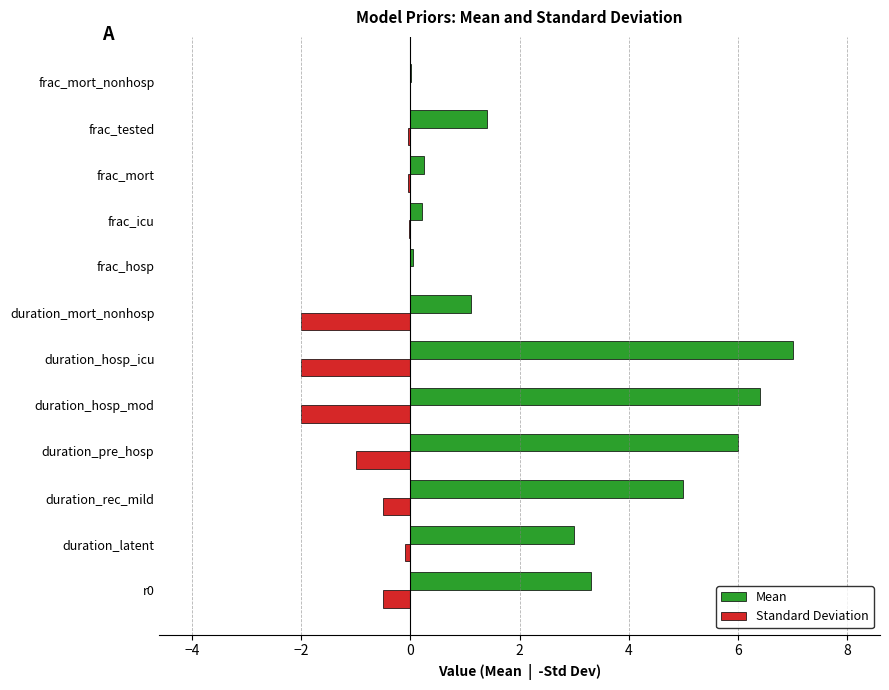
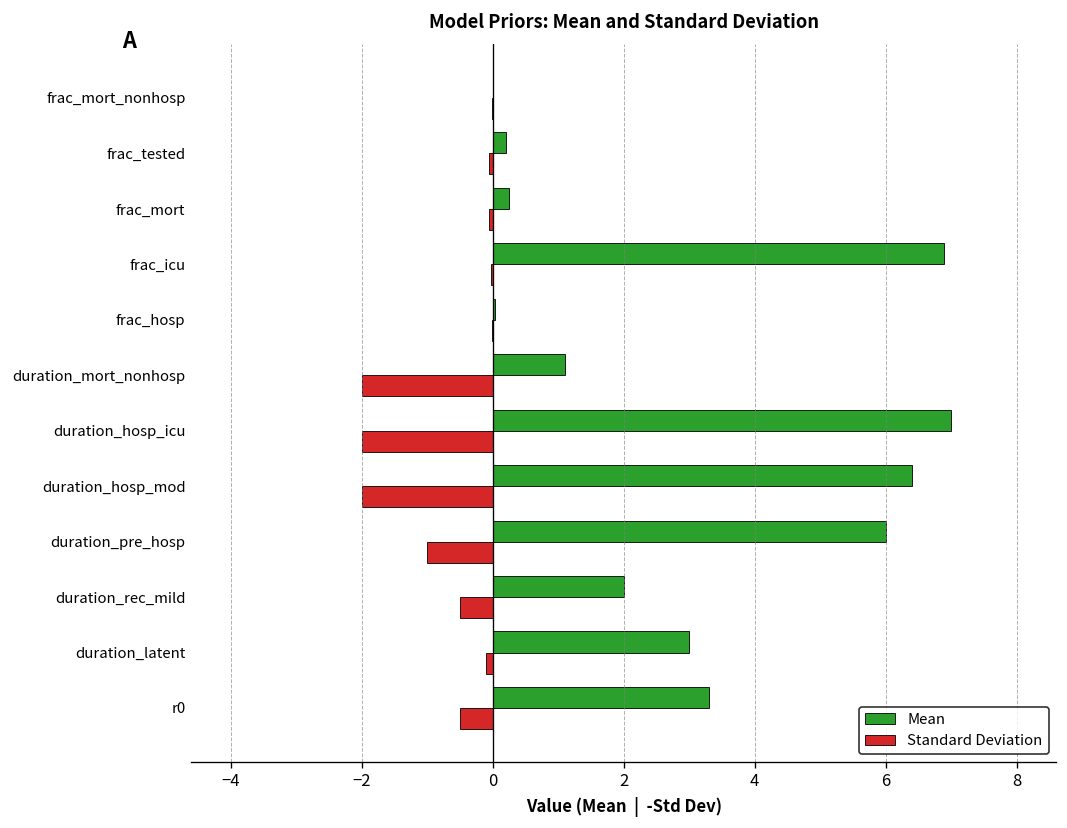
  {
    "Mean": {
-     "frac_tested": 1.4,
+     "frac_tested": 0.2,
      "frac_mort": 0.3,
-     "frac_icu": 0.2,
+     "frac_icu": 6.9,
      "duration_mort_nonhosp": 1.1,
      "duration_hosp_icu": 7.0,
      "duration_hosp_mod": 6.4,
      "duration_pre_hosp": 6.0,
-     "duration_rec_mild": 5,
+     "duration_rec_mild": 2,
      "duration_latent": 3.0,
      "r0": 3.3
    },
    "Standard Deviation": {
      "frac_tested": -0.1,
      "frac_mort": -0.1,
      "duration_mort_nonhosp": -2.0,
      "duration_hosp_icu": -2.0,
      "duration_hosp_mod": -2.0,
      "duration_pre_hosp": -1.0,
      "duration_rec_mild": -0.5,
      "duration_latent": -0.1,
      "r0": -0.5
    }
  }
